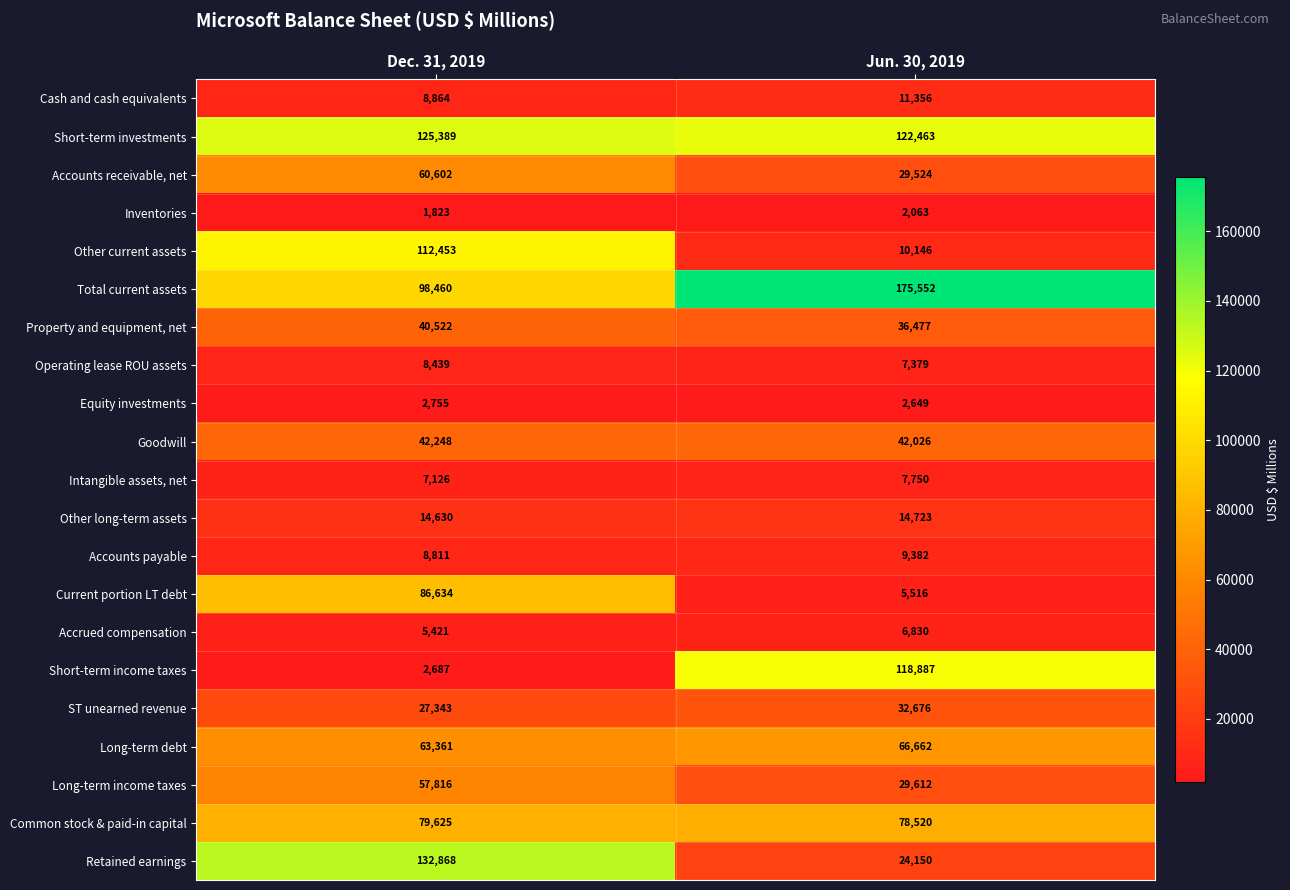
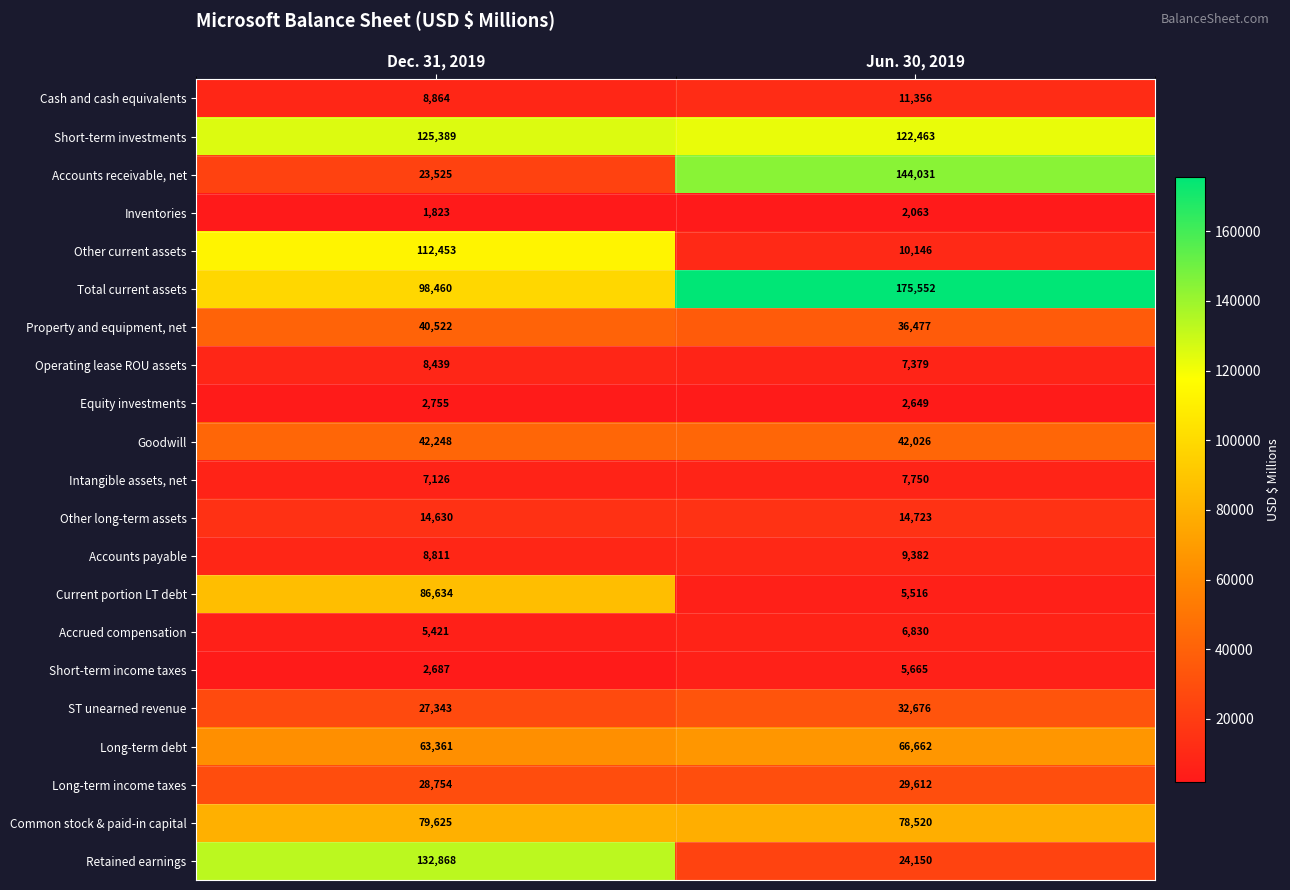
  {
    "Cash and cash equivalents": {
      "Dec. 31, 2019": "8,864",
      "Jun. 30, 2019": "11,356"
    },
    "Short-term investments": {
      "Dec. 31, 2019": "125,389",
      "Jun. 30, 2019": "122,463"
    },
    "Accounts receivable, net": {
-     "Dec. 31, 2019": "60,602",
-     "Jun. 30, 2019": "29,524"
+     "Dec. 31, 2019": "23,525",
+     "Jun. 30, 2019": "144,031"
    },
    "Inventories": {
      "Dec. 31, 2019": "1,823",
      "Jun. 30, 2019": "2,063"
    },
    "Other current assets": {
      "Dec. 31, 2019": "112,453",
      "Jun. 30, 2019": "10,146"
    },
    "Total current assets": {
      "Dec. 31, 2019": "98,460",
      "Jun. 30, 2019": "175,552"
    },
    "Property and equipment, net": {
      "Dec. 31, 2019": "40,522",
      "Jun. 30, 2019": "36,477"
    },
    "Operating lease ROU assets": {
      "Dec. 31, 2019": "8,439",
      "Jun. 30, 2019": "7,379"
    },
    "Equity investments": {
      "Dec. 31, 2019": "2,755",
      "Jun. 30, 2019": "2,649"
    },
    "Goodwill": {
      "Dec. 31, 2019": "42,248",
      "Jun. 30, 2019": "42,026"
    },
    "Intangible assets, net": {
      "Dec. 31, 2019": "7,126",
      "Jun. 30, 2019": "7,750"
    },
    "Other long-term assets": {
      "Dec. 31, 2019": "14,630",
      "Jun. 30, 2019": "14,723"
    },
    "Accounts payable": {
      "Dec. 31, 2019": "8,811",
      "Jun. 30, 2019": "9,382"
    },
    "Current portion LT debt": {
      "Dec. 31, 2019": "86,634",
      "Jun. 30, 2019": "5,516"
    },
    "Accrued compensation": {
      "Dec. 31, 2019": "5,421",
      "Jun. 30, 2019": "6,830"
    },
    "Short-term income taxes": {
      "Dec. 31, 2019": "2,687",
-     "Jun. 30, 2019": "118,887"
+     "Jun. 30, 2019": "5,665"
    },
    "ST unearned revenue": {
      "Dec. 31, 2019": "27,343",
      "Jun. 30, 2019": "32,676"
    },
    "Long-term debt": {
      "Dec. 31, 2019": "63,361",
      "Jun. 30, 2019": "66,662"
    },
    "Long-term income taxes": {
-     "Dec. 31, 2019": "57,816",
+     "Dec. 31, 2019": "28,754",
      "Jun. 30, 2019": "29,612"
    },
    "Common stock & paid-in capital": {
      "Dec. 31, 2019": "79,625",
      "Jun. 30, 2019": "78,520"
    },
    "Retained earnings": {
      "Dec. 31, 2019": "132,868",
      "Jun. 30, 2019": "24,150"
    }
  }
